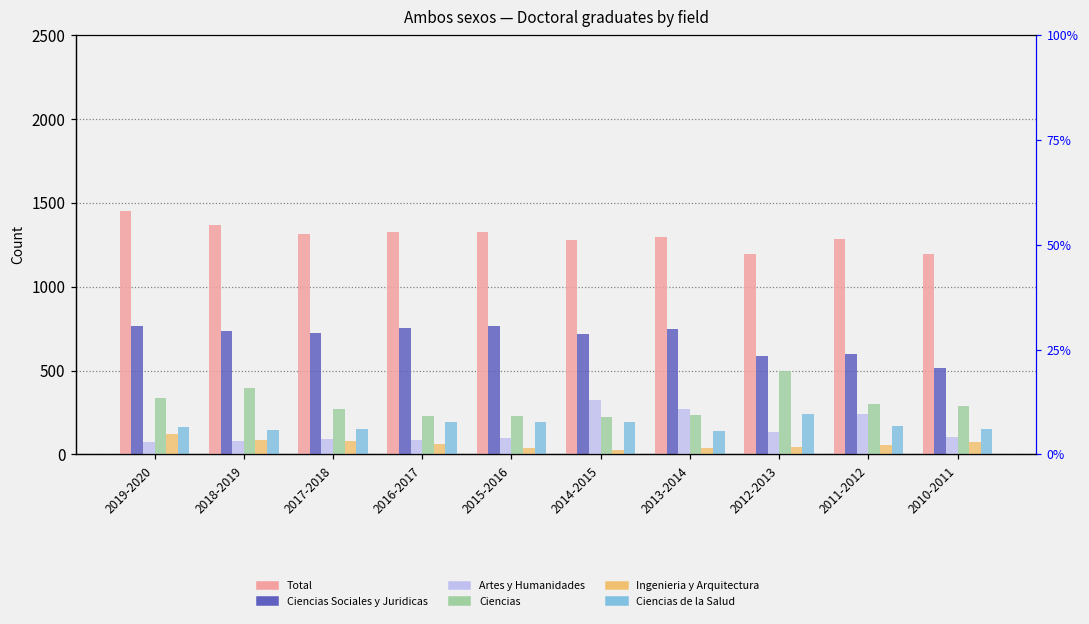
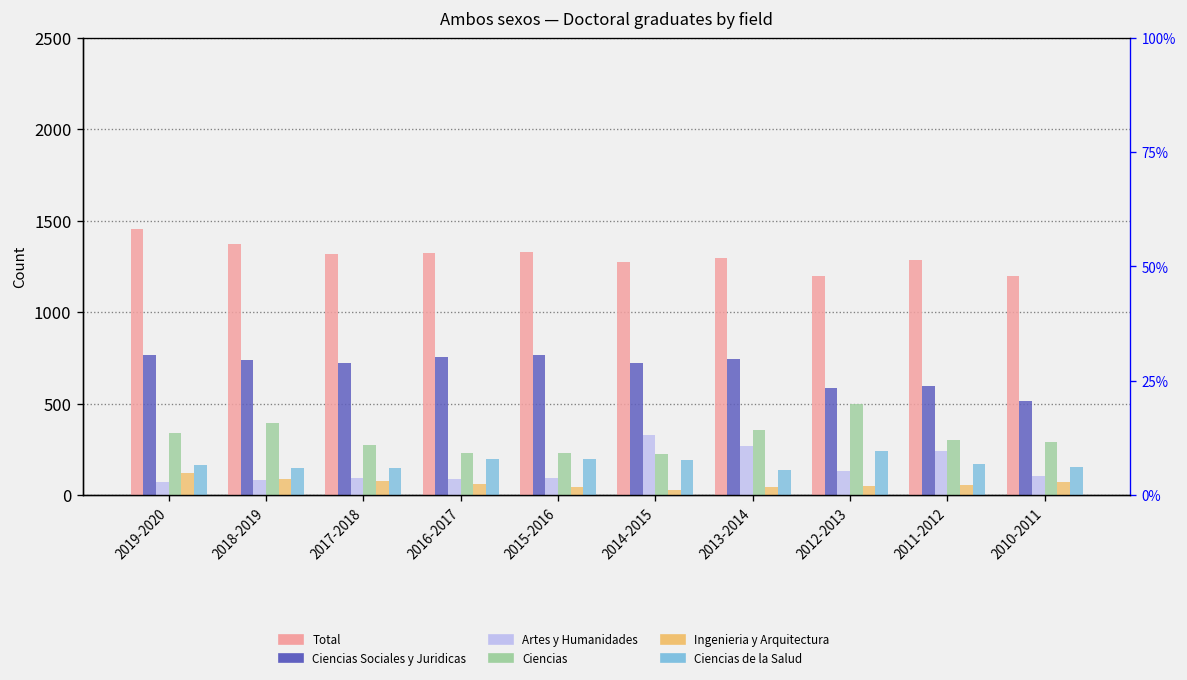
  {
    "Ciencias Sociales y Juridicas": {
      "2019-2020": 760,
      "2018-2019": 740,
      "2017-2018": 720,
      "2016-2017": 750,
      "2015-2016": 770,
      "2014-2015": 720,
      "2013-2014": 750,
      "2012-2013": 580,
      "2011-2012": 600,
      "2010-2011": 510
    },
    "Artes y Humanidades": {
      "2019-2020": 70,
      "2018-2019": 80,
      "2017-2018": 90,
      "2016-2017": 90,
      "2015-2016": 100,
      "2014-2015": 330,
      "2013-2014": 270,
      "2012-2013": 130,
      "2011-2012": 240,
      "2010-2011": 100
    },
    "Ciencias": {
      "2019-2020": 340,
      "2018-2019": 400,
      "2017-2018": 270,
      "2016-2017": 230,
      "2015-2016": 230,
      "2014-2015": 230,
-     "2013-2014": 230,
+     "2013-2014": 350,
      "2012-2013": 500,
      "2011-2012": 300,
      "2010-2011": 290
    },
    "Ciencias de la Salud": {
      "2019-2020": 160,
      "2018-2019": 150,
      "2017-2018": 150,
      "2016-2017": 200,
      "2015-2016": 200,
      "2014-2015": 190,
      "2013-2014": 140,
      "2012-2013": 240,
      "2011-2012": 170,
      "2010-2011": 150
    }
  }
